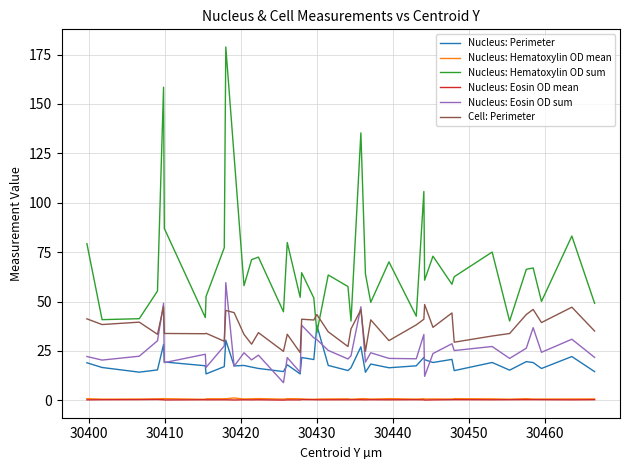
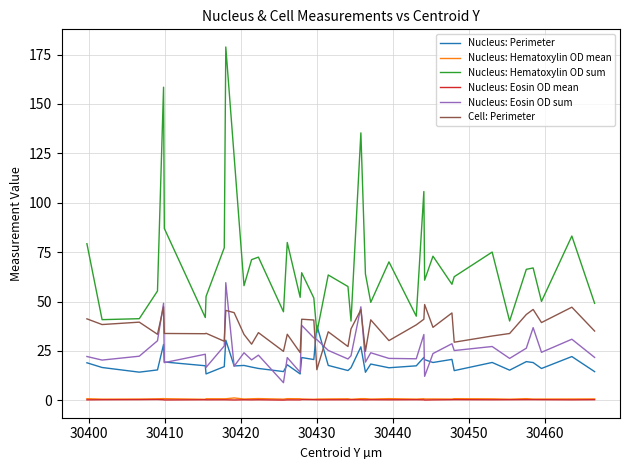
  {
    "Nucleus: Perimeter": {
      "30430": 38
    },
    "Nucleus: Hematoxylin OD sum": {
      "30430": 34
    },
    "Nucleus: Eosin OD sum": {
      "30430": 31
    },
    "Cell: Perimeter": {
-     "30430": 43
+     "30430": 15
    }
  }
